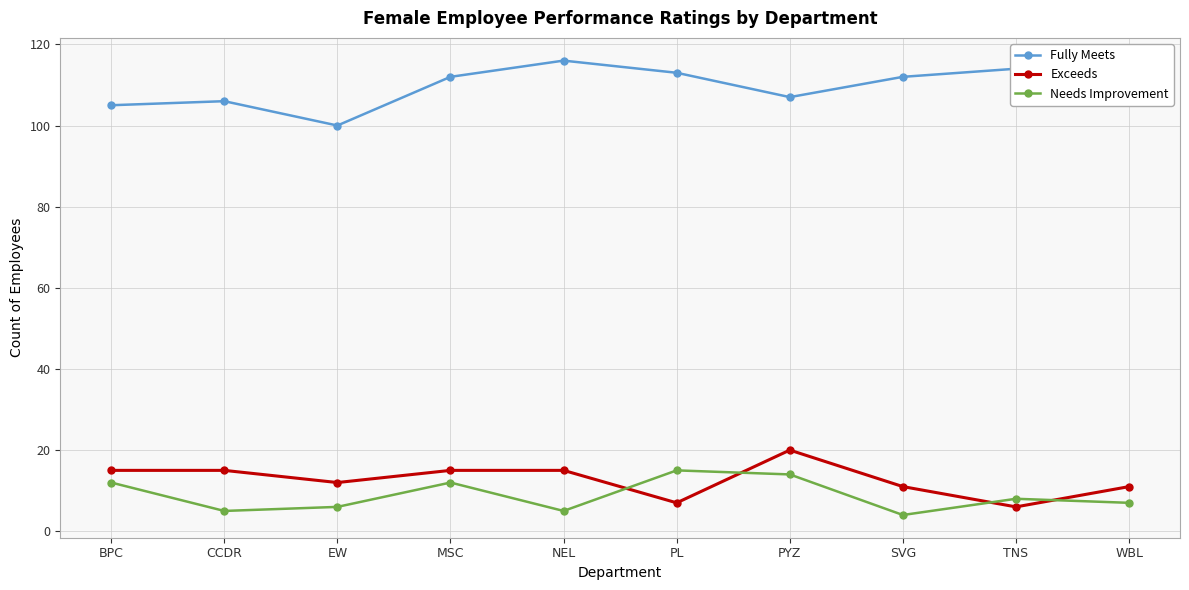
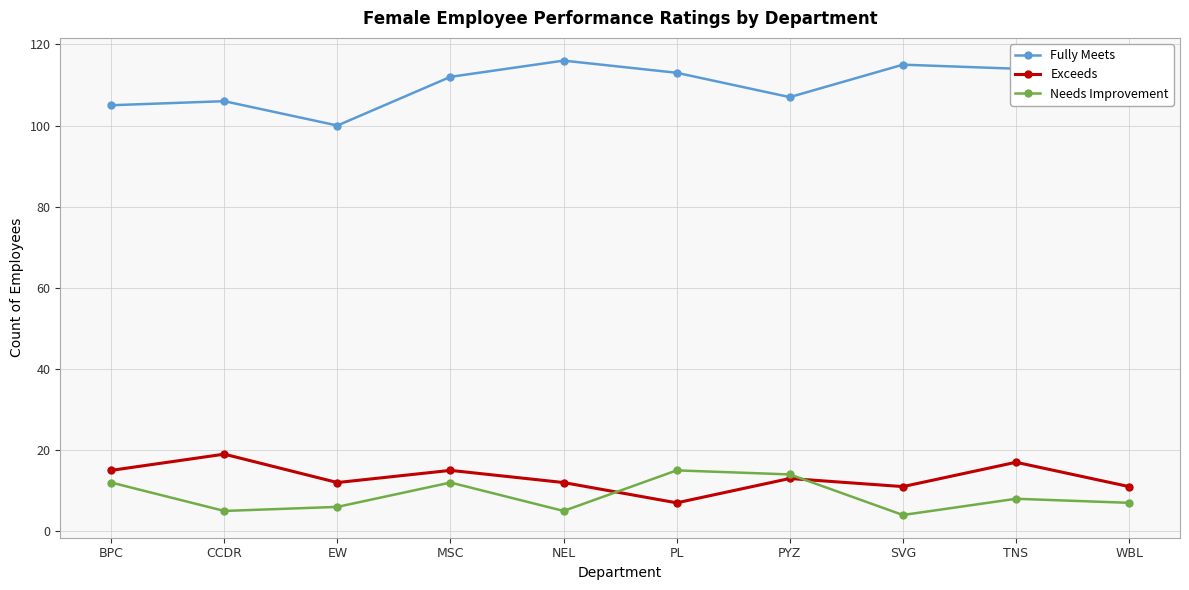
  {
    "Fully Meets": {
      "BPC": 105,
      "CCDR": 106,
      "EW": 100,
      "MSC": 112,
      "NEL": 116,
      "PL": 113,
      "PYZ": 107,
-     "SVG": 112
+     "SVG": 115
    },
    "Exceeds": {
      "BPC": 15,
-     "CCDR": 15,
+     "CCDR": 19,
      "EW": 12,
      "MSC": 15,
-     "NEL": 15,
+     "NEL": 12,
      "PL": 7,
-     "PYZ": 20,
+     "PYZ": 13,
      "SVG": 11,
-     "TNS": 6,
+     "TNS": 17,
      "WBL": 11
    },
    "Needs Improvement": {
      "BPC": 12,
      "CCDR": 5,
      "EW": 6,
      "MSC": 12,
      "NEL": 5,
      "PL": 15,
      "PYZ": 14,
      "SVG": 4,
      "TNS": 8,
      "WBL": 7
    }
  }
